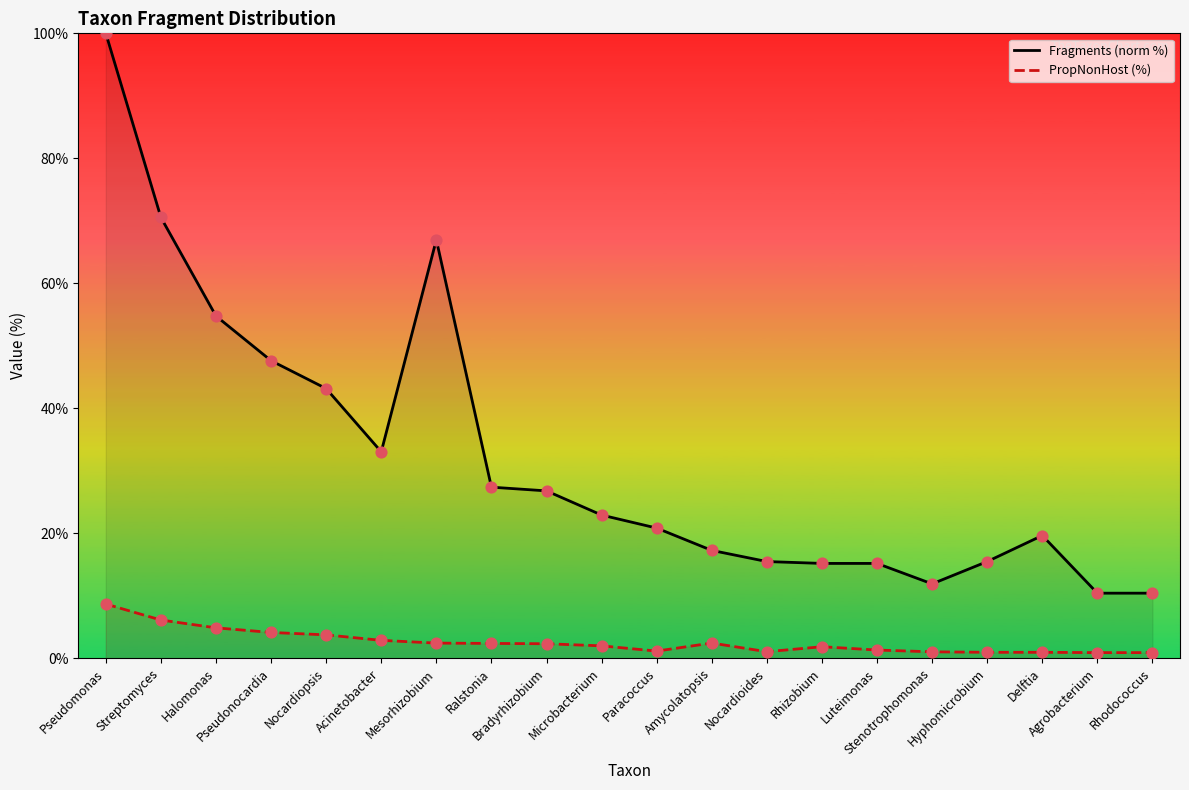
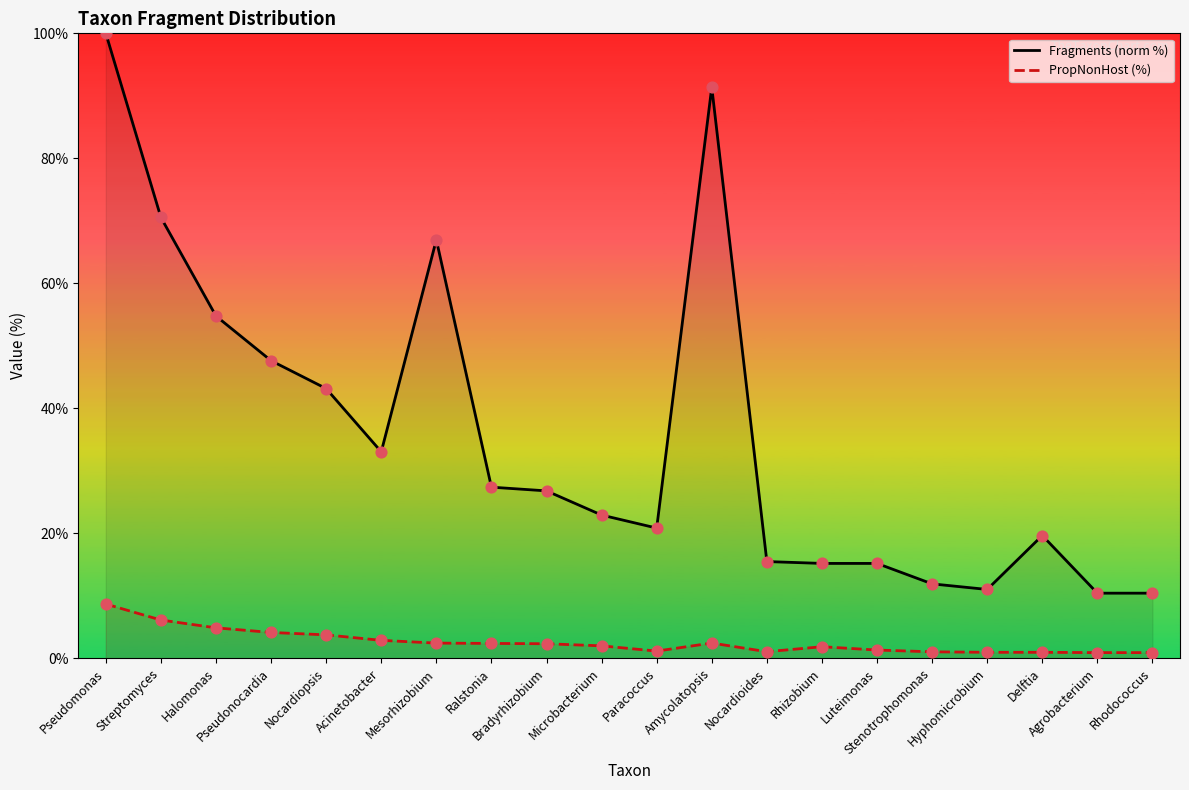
  {
    "Fragments (norm %)": {
      "Pseudomonas": "100%",
      "Streptomyces": "71%",
      "Halomonas": "55%",
      "Pseudonocardia": "48%",
      "Nocardiopsis": "43%",
      "Acinetobacter": "33%",
      "Mesorhizobium": "67%",
      "Ralstonia": "27%",
      "Bradyrhizobium": "27%",
      "Microbacterium": "23%",
      "Paracoccus": "21%",
-     "Amycolatopsis": "17%",
+     "Amycolatopsis": "91%",
      "Nocardioides": "15%",
      "Rhizobium": "15%",
      "Luteimonas": "15%",
      "Stenotrophomonas": "12%",
-     "Hyphomicrobium": "15%",
+     "Hyphomicrobium": "11%",
      "Delftia": "20%",
      "Agrobacterium": "10%",
      "Rhodococcus": "10%"
    },
    "PropNonHost (%)": {
      "Pseudomonas": "9%",
      "Streptomyces": "6%",
      "Halomonas": "5%",
      "Pseudonocardia": "4%",
      "Nocardiopsis": "4%",
      "Acinetobacter": "3%",
      "Mesorhizobium": "2%",
      "Ralstonia": "2%",
      "Bradyrhizobium": "2%",
      "Microbacterium": "2%",
      "Paracoccus": "1%",
      "Amycolatopsis": "2%",
      "Nocardioides": "1%",
      "Rhizobium": "2%",
      "Luteimonas": "1%",
      "Stenotrophomonas": "1%",
      "Hyphomicrobium": "1%",
      "Delftia": "1%",
      "Agrobacterium": "1%",
      "Rhodococcus": "1%"
    }
  }
